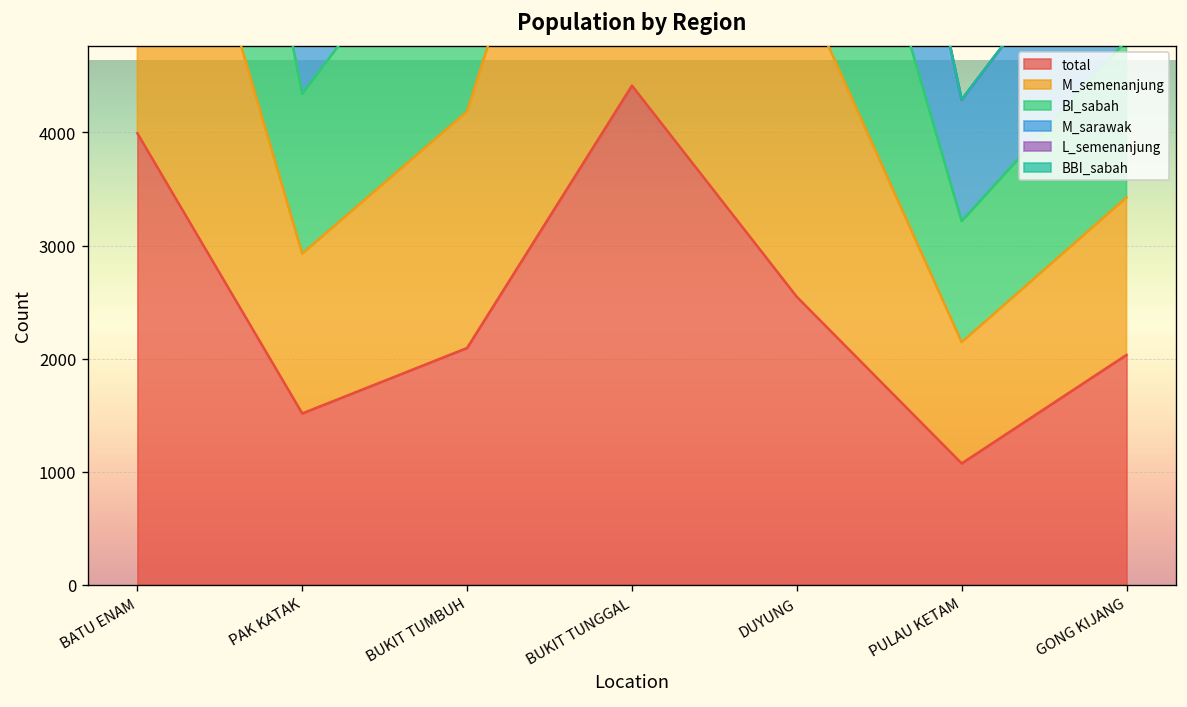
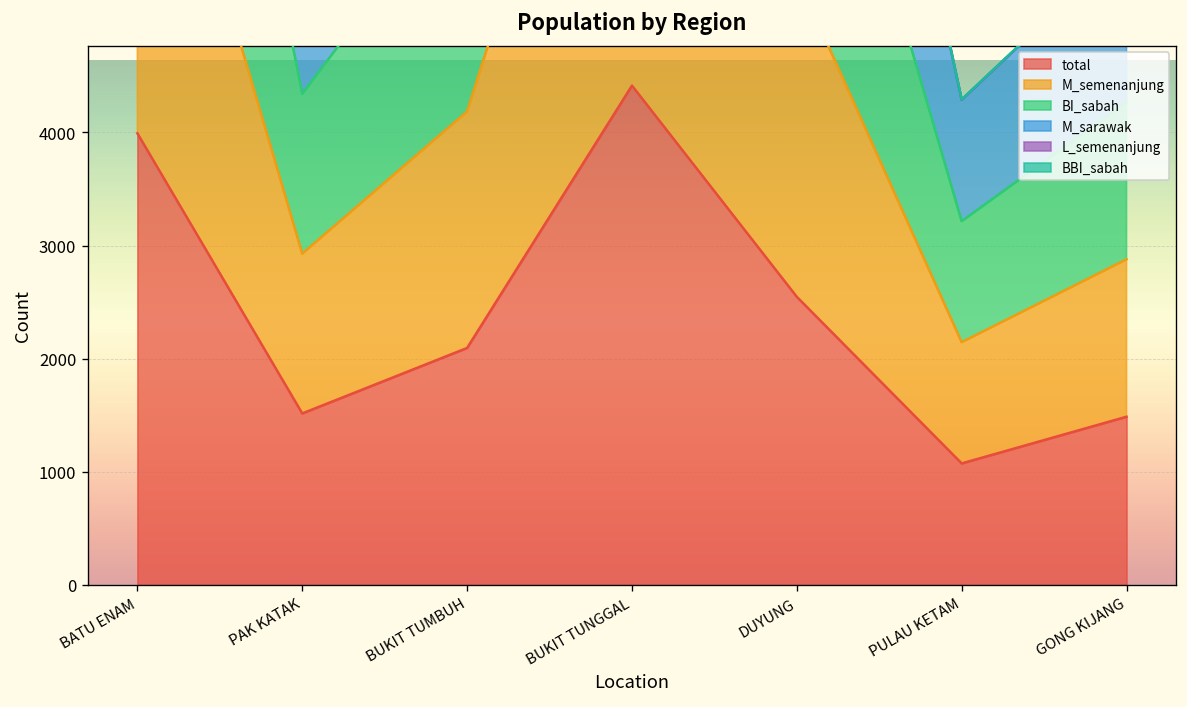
  {
    "total": {
      "BATU ENAM": 4000,
      "PAK KATAK": 1500,
      "BUKIT TUMBUH": 2100,
      "BUKIT TUNGGAL": 4400,
      "DUYUNG": 2500,
      "PULAU KETAM": 1100,
-     "GONG KIJANG": 2000
+     "GONG KIJANG": 1500
    },
    "M_semenanjung": {
      "PAK KATAK": 1400,
      "BUKIT TUMBUH": 2100,
      "PULAU KETAM": 1100,
      "GONG KIJANG": 1400
    }
  }
